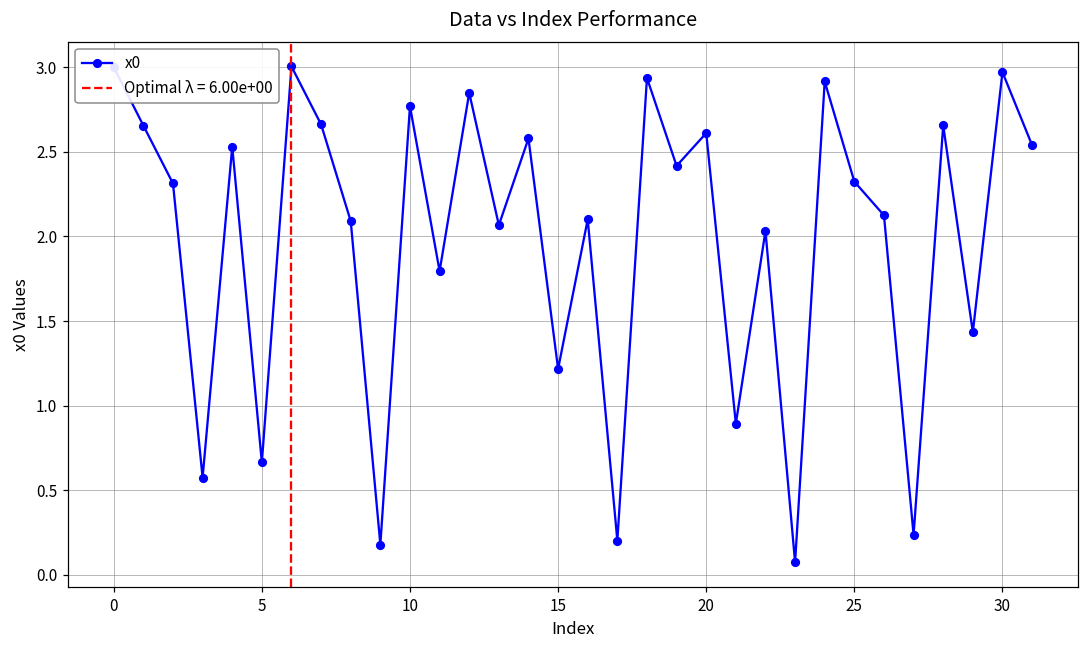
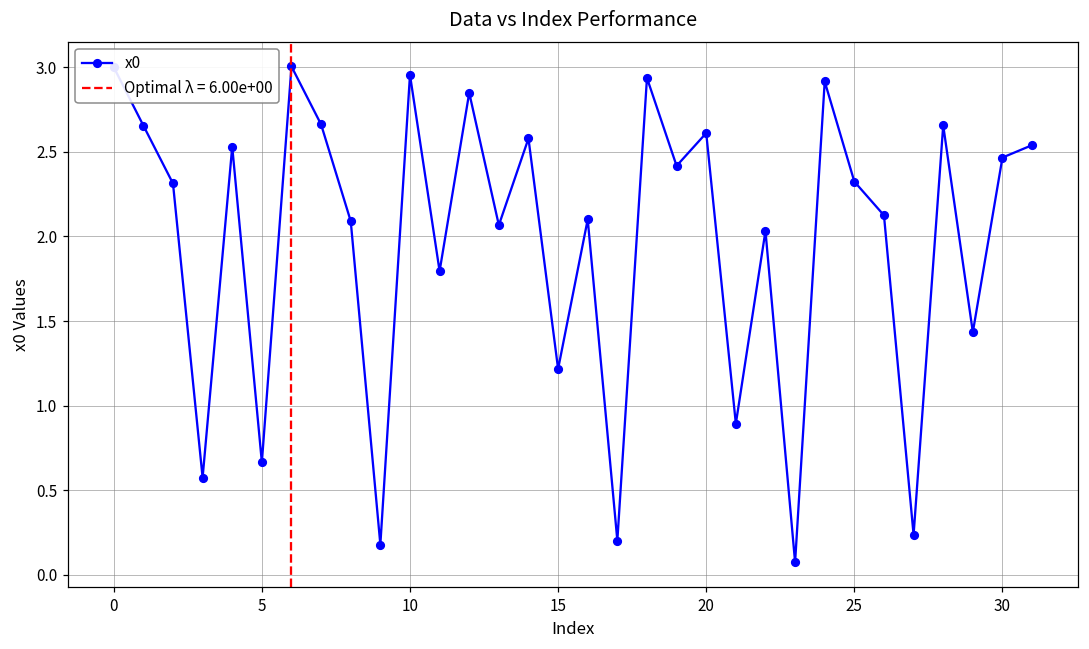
  {
    "5": 0.66,
-   "10": 2.77,
+   "10": 2.96,
    "15": 1.22,
    "20": 2.61,
    "25": 2.32,
-   "30": 2.97
+   "30": 2.47
  }
